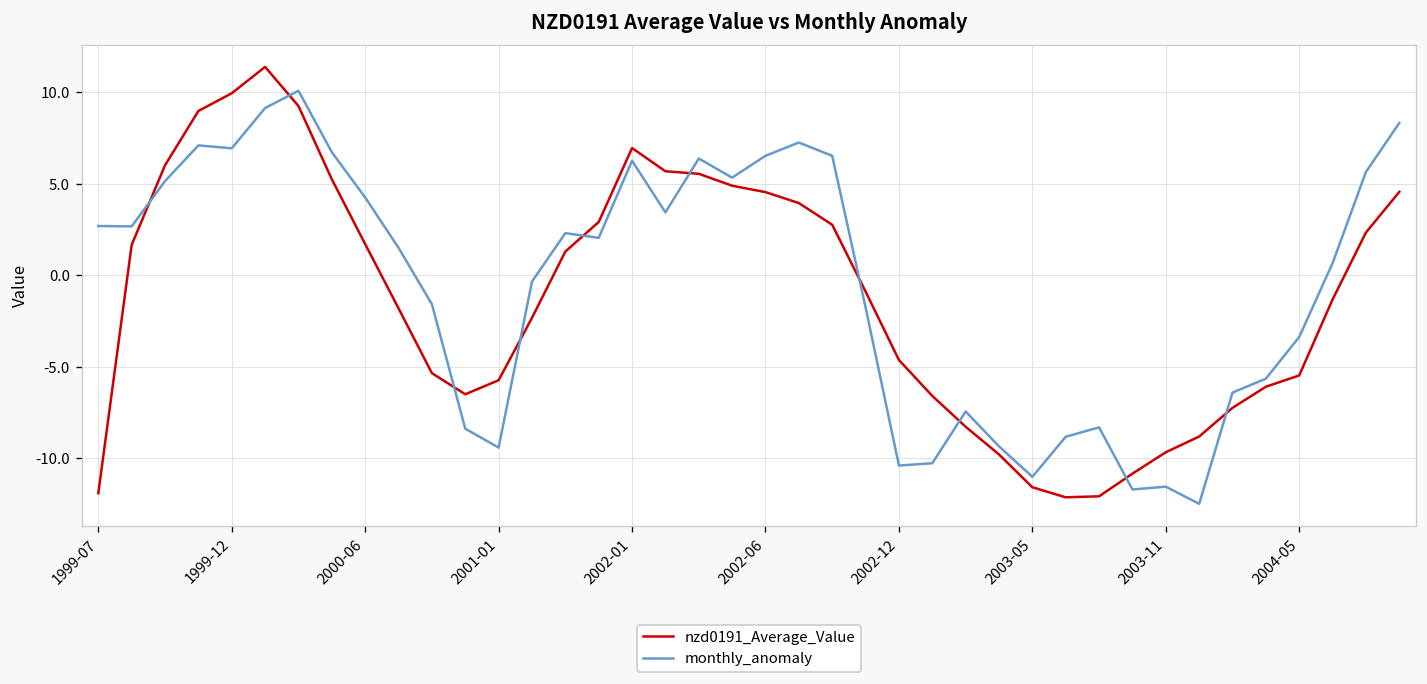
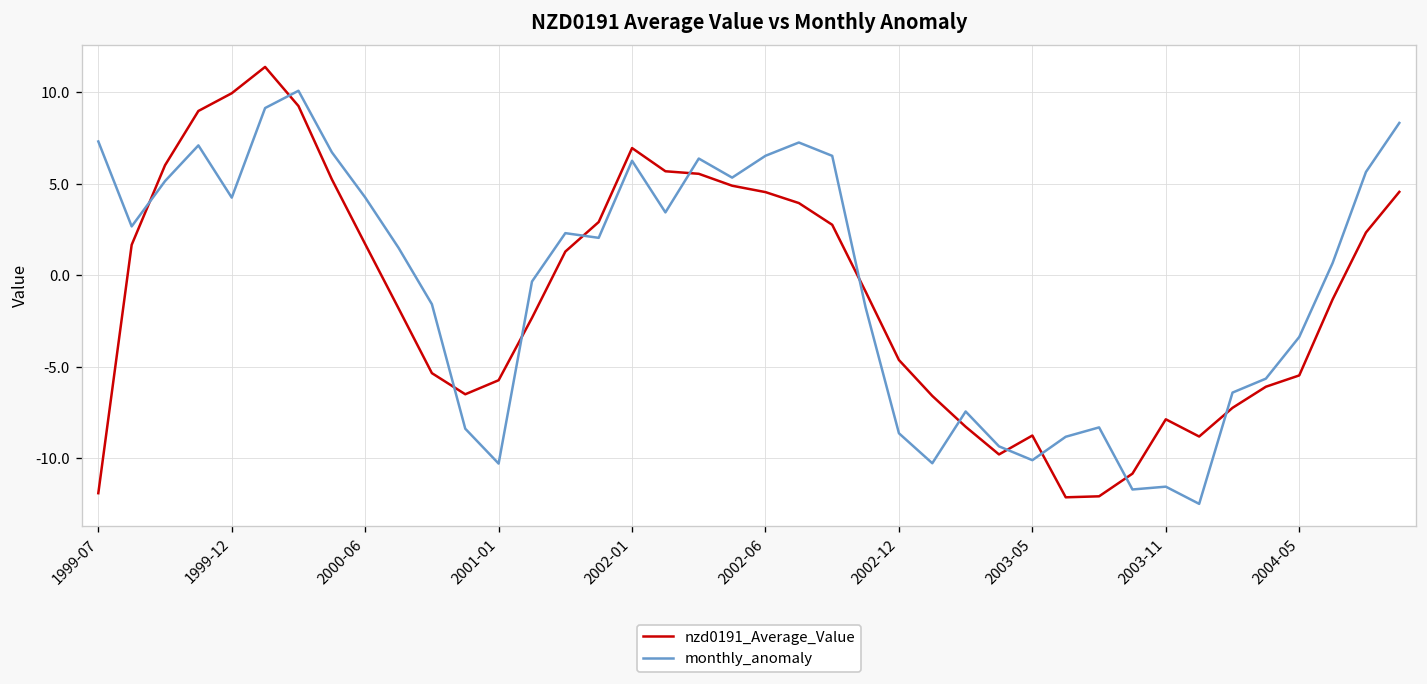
  {
    "nzd0191_Average_Value": {
      "1999-07": -11.9,
      "1999-12": 9.9,
      "2000-06": 1.7,
      "2001-01": -5.7,
      "2002-01": 7.0,
      "2002-06": 4.5,
      "2002-12": -4.6,
-     "2003-05": -11.6,
-     "2003-11": -9.7,
+     "2003-05": -8.8,
+     "2003-11": -7.9,
      "2004-05": -5.5
    },
    "monthly_anomaly": {
-     "1999-07": 2.7,
-     "1999-12": 6.9,
+     "1999-07": 7.3,
+     "1999-12": 4.2,
      "2000-06": 4.3,
-     "2001-01": -9.4,
+     "2001-01": -10.3,
      "2002-01": 6.3,
      "2002-06": 6.5,
-     "2002-12": -10.4,
-     "2003-05": -11.0,
+     "2002-12": -8.6,
+     "2003-05": -10.1,
      "2003-11": -11.6,
      "2004-05": -3.4
    }
  }
